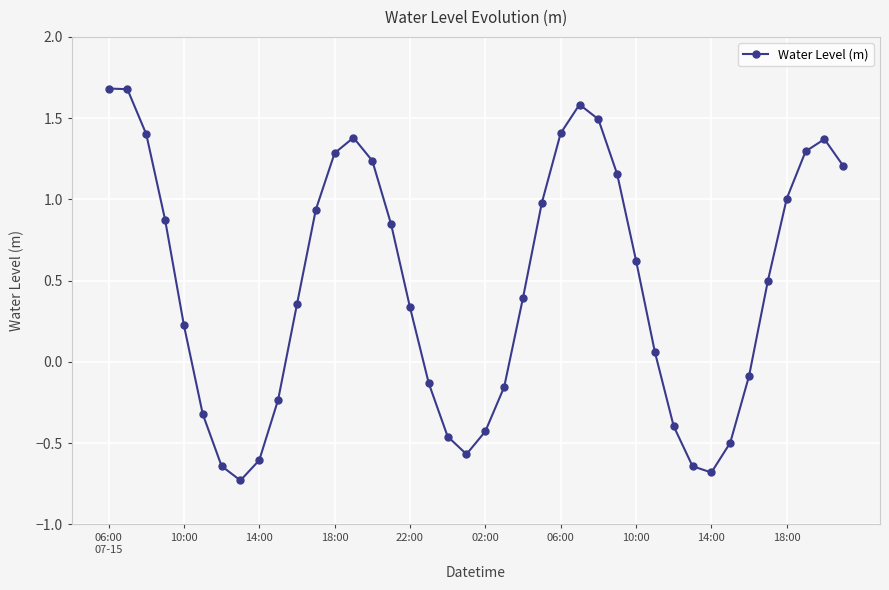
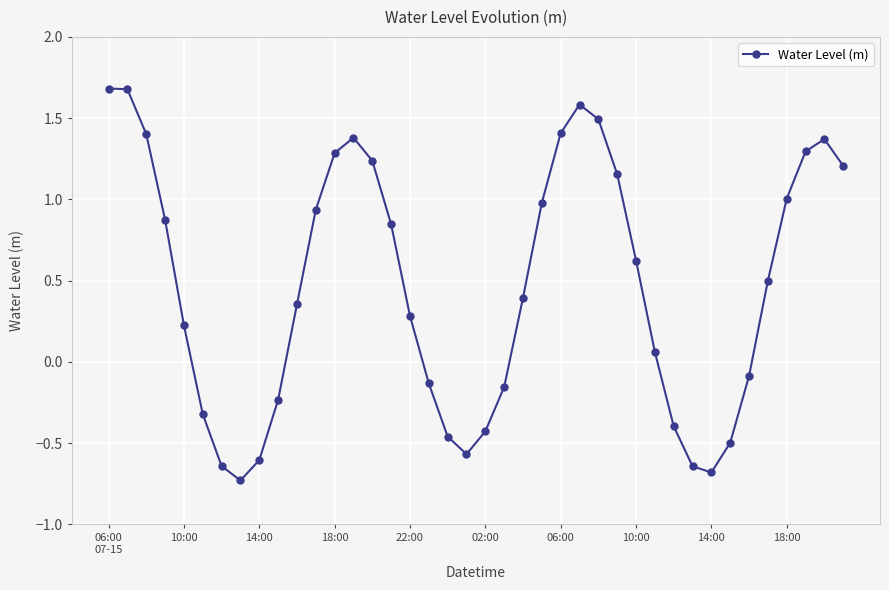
  {
    "06:00 07-15": 1.68,
-   "22:00": 0.34,
+   "22:00": 0.28,
    "02:00": -0.43,
    "06:00": 1.41
  }
